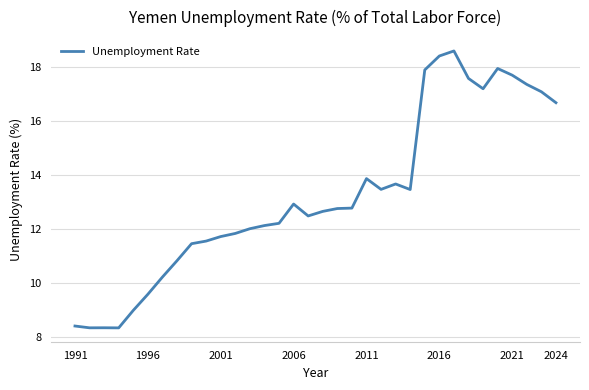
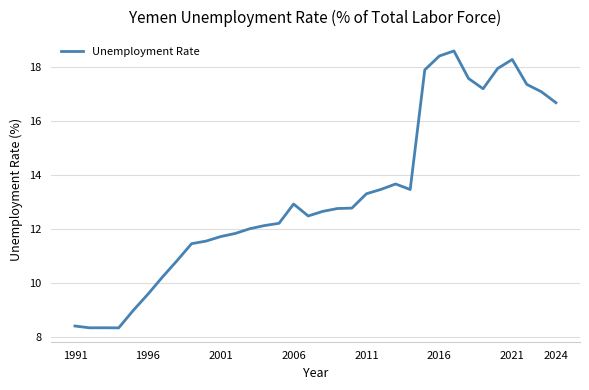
  {
    "1991": 8.4,
    "1996": 9.6,
    "2001": 11.7,
    "2006": 12.9,
-   "2011": 13.9,
+   "2011": 13.3,
    "2016": 18.4,
-   "2021": 17.7,
+   "2021": 18.3,
    "2024": 16.7
  }
